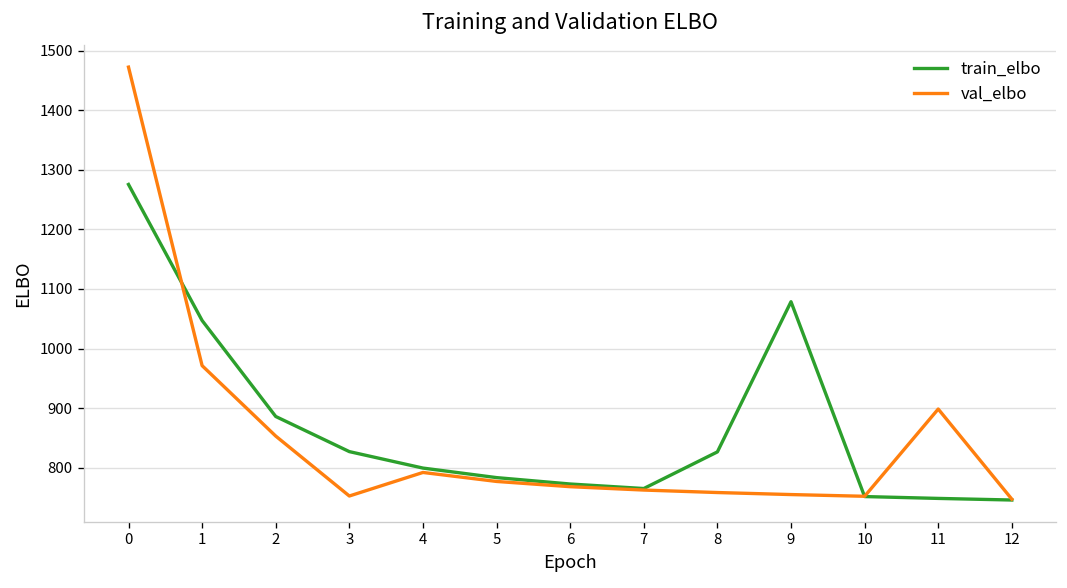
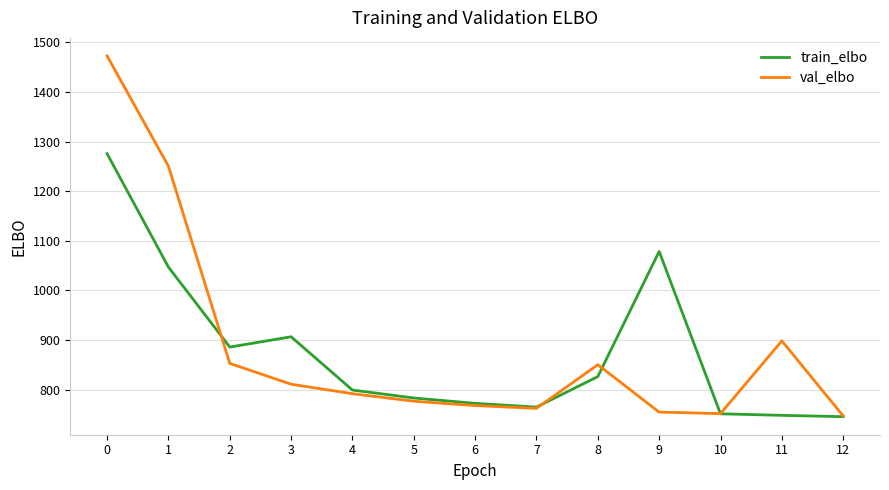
  {
    "train_elbo": {
      "0": 1280,
      "1": 1050,
      "2": 890,
-     "3": 830,
+     "3": 910,
      "4": 800,
      "5": 780,
      "8": 830,
      "9": 1080,
      "11": 750
    },
    "val_elbo": {
      "0": 1470,
-     "1": 970,
+     "1": 1250,
      "2": 850,
-     "3": 750,
+     "3": 810,
      "4": 790,
      "5": 780,
-     "8": 760,
+     "8": 850,
      "9": 750,
      "11": 900
    }
  }
